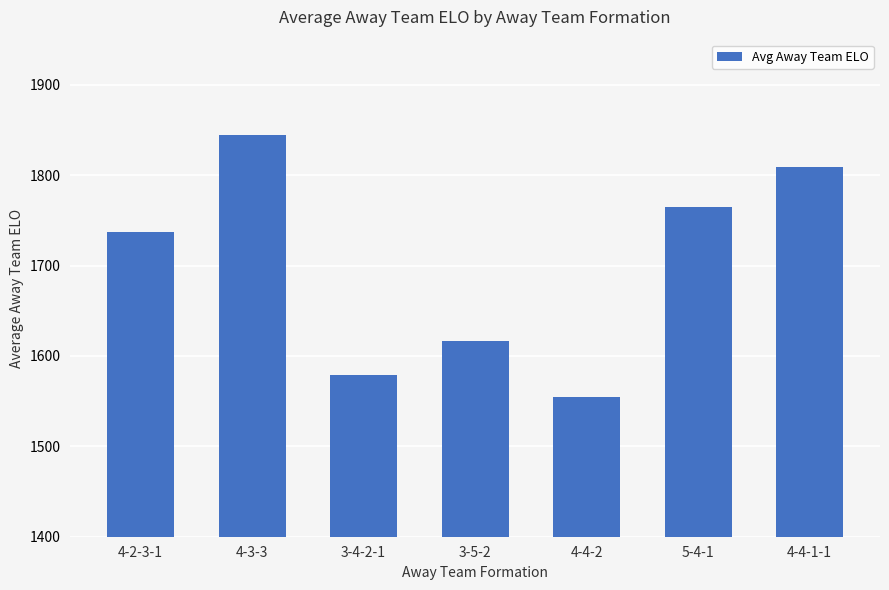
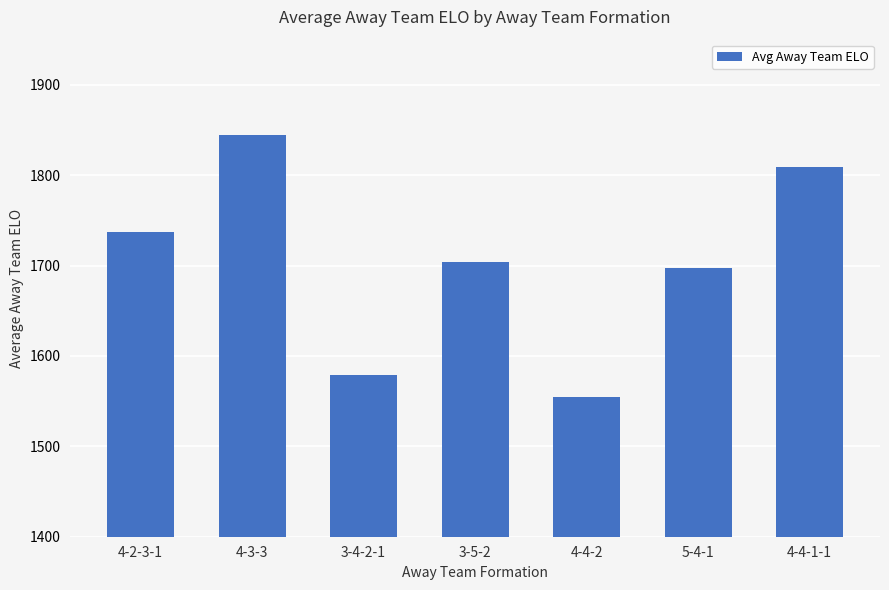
  {
    "4-2-3-1": 1740,
    "4-3-3": 1850,
    "3-4-2-1": 1580,
-   "3-5-2": 1620,
+   "3-5-2": 1700,
    "4-4-2": 1560,
-   "5-4-1": 1770,
+   "5-4-1": 1700,
    "4-4-1-1": 1810
  }
